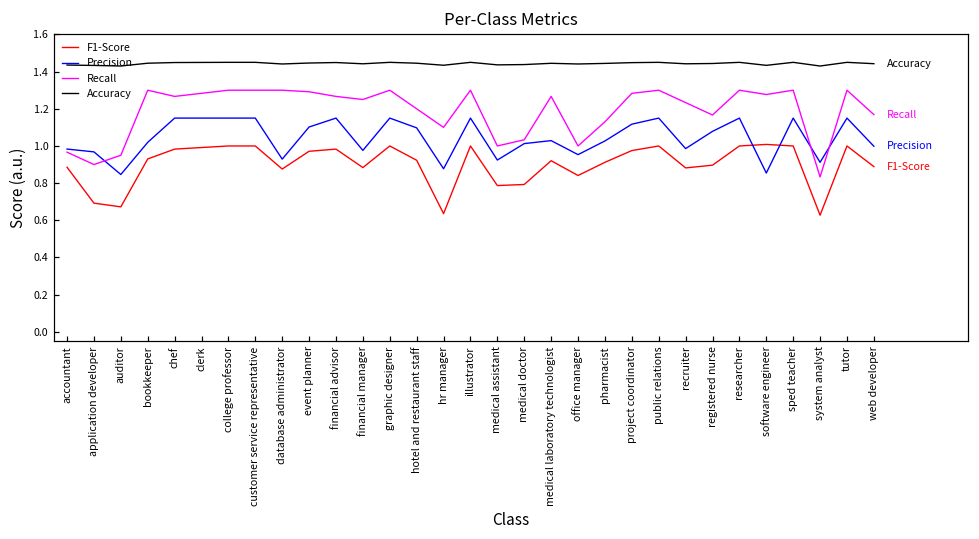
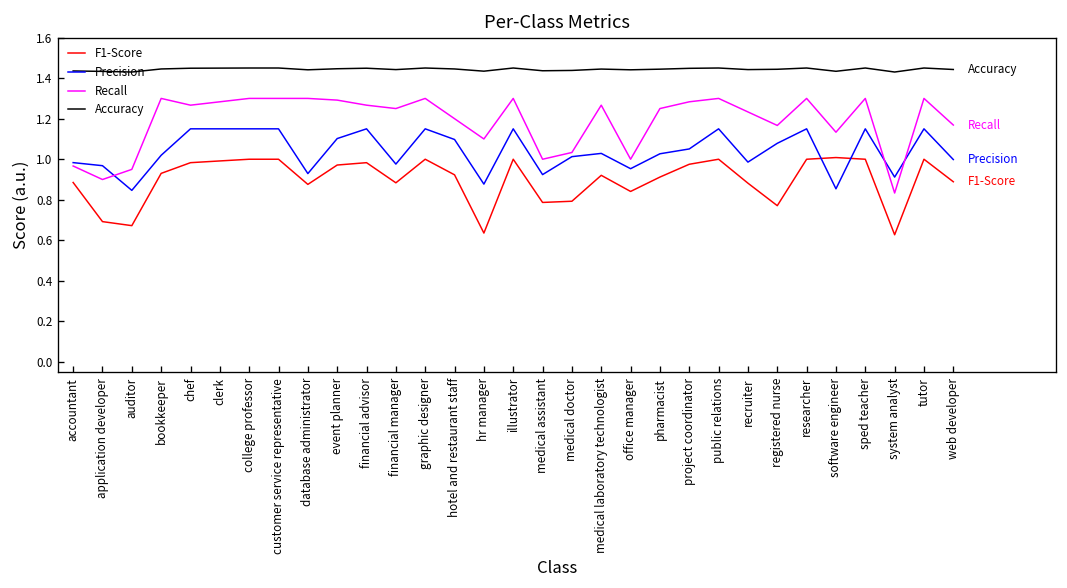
  {
    "F1-Score": {
      "accountant": 0.89,
      "application developer": 0.69,
      "auditor": 0.67,
      "bookkeeper": 0.93,
      "chef": 0.98,
      "clerk": 0.99,
      "college professor": 1.00,
      "customer service representative": 1.00,
      "database administrator": 0.88,
      "event planner": 0.97,
      "financial advisor": 0.98,
      "financial manager": 0.88,
      "graphic designer": 1.00,
      "hotel and restaurant staff": 0.92,
      "hr manager": 0.64,
      "illustrator": 1.00,
      "medical assistant": 0.79,
      "medical doctor": 0.79,
      "medical laboratory technologist": 0.92,
      "office manager": 0.84,
      "pharmacist": 0.91,
      "project coordinator": 0.98,
      "public relations": 1.00,
      "recruiter": 0.88,
-     "registered nurse": 0.90,
+     "registered nurse": 0.77,
      "researcher": 1.00,
      "software engineer": 1.01,
      "sped teacher": 1.00,
      "system analyst": 0.63,
      "tutor": 1.00,
      "web developer": 0.89
    },
    "Precision": {
      "accountant": 0.98,
      "application developer": 0.97,
      "auditor": 0.85,
      "bookkeeper": 1.02,
      "chef": 1.15,
      "clerk": 1.15,
      "college professor": 1.15,
      "customer service representative": 1.15,
      "database administrator": 0.93,
      "event planner": 1.10,
      "financial advisor": 1.15,
      "financial manager": 0.98,
      "graphic designer": 1.15,
      "hotel and restaurant staff": 1.10,
      "hr manager": 0.88,
      "illustrator": 1.15,
      "medical assistant": 0.92,
      "medical doctor": 1.01,
      "medical laboratory technologist": 1.03,
      "office manager": 0.95,
      "pharmacist": 1.03,
-     "project coordinator": 1.12,
+     "project coordinator": 1.05,
      "public relations": 1.15,
      "recruiter": 0.99,
      "registered nurse": 1.08,
      "researcher": 1.15,
      "software engineer": 0.85,
      "sped teacher": 1.15,
      "system analyst": 0.91,
      "tutor": 1.15,
      "web developer": 1.00
    },
    "Recall": {
      "accountant": 0.97,
      "application developer": 0.90,
      "auditor": 0.95,
      "bookkeeper": 1.30,
      "chef": 1.27,
      "clerk": 1.28,
      "college professor": 1.30,
      "customer service representative": 1.30,
      "database administrator": 1.30,
      "event planner": 1.29,
      "financial advisor": 1.27,
      "financial manager": 1.25,
      "graphic designer": 1.30,
      "hotel and restaurant staff": 1.20,
      "hr manager": 1.10,
      "illustrator": 1.30,
      "medical assistant": 1.00,
      "medical doctor": 1.03,
      "medical laboratory technologist": 1.27,
      "office manager": 1.00,
-     "pharmacist": 1.13,
+     "pharmacist": 1.25,
      "project coordinator": 1.28,
      "public relations": 1.30,
      "recruiter": 1.23,
      "registered nurse": 1.17,
      "researcher": 1.30,
-     "software engineer": 1.28,
+     "software engineer": 1.13,
      "sped teacher": 1.30,
      "system analyst": 0.83,
      "tutor": 1.30,
      "web developer": 1.17
    },
    "Accuracy": {
      "accountant": 1.44,
      "application developer": 1.43,
      "auditor": 1.43,
      "bookkeeper": 1.45,
      "chef": 1.45,
      "clerk": 1.45,
      "college professor": 1.45,
      "customer service representative": 1.45,
      "database administrator": 1.44,
      "event planner": 1.45,
      "financial advisor": 1.45,
      "financial manager": 1.44,
      "graphic designer": 1.45,
      "hotel and restaurant staff": 1.45,
      "hr manager": 1.43,
      "illustrator": 1.45,
      "medical assistant": 1.44,
      "medical doctor": 1.44,
      "medical laboratory technologist": 1.44,
      "office manager": 1.44,
      "pharmacist": 1.44,
      "project coordinator": 1.45,
      "public relations": 1.45,
      "recruiter": 1.44,
      "registered nurse": 1.44,
      "researcher": 1.45,
      "software engineer": 1.43,
      "sped teacher": 1.45,
      "system analyst": 1.43,
      "tutor": 1.45,
      "web developer": 1.44
    }
  }
